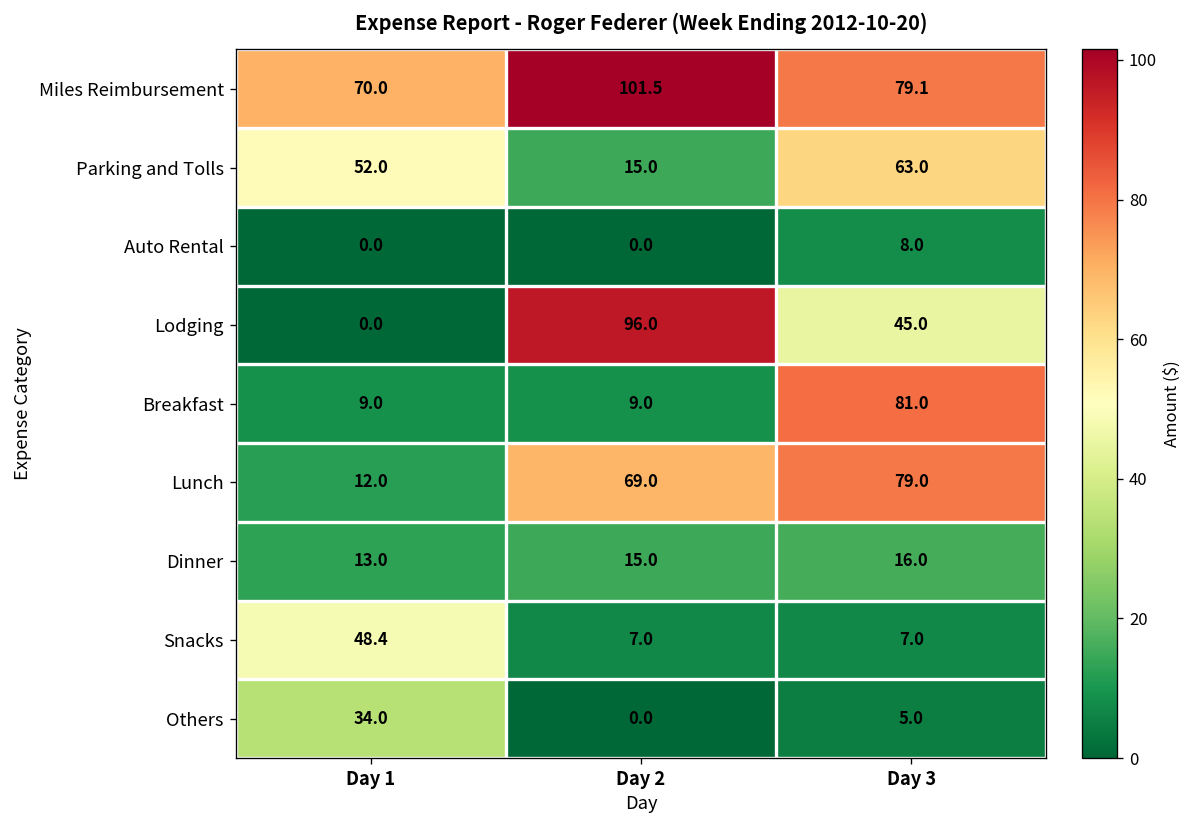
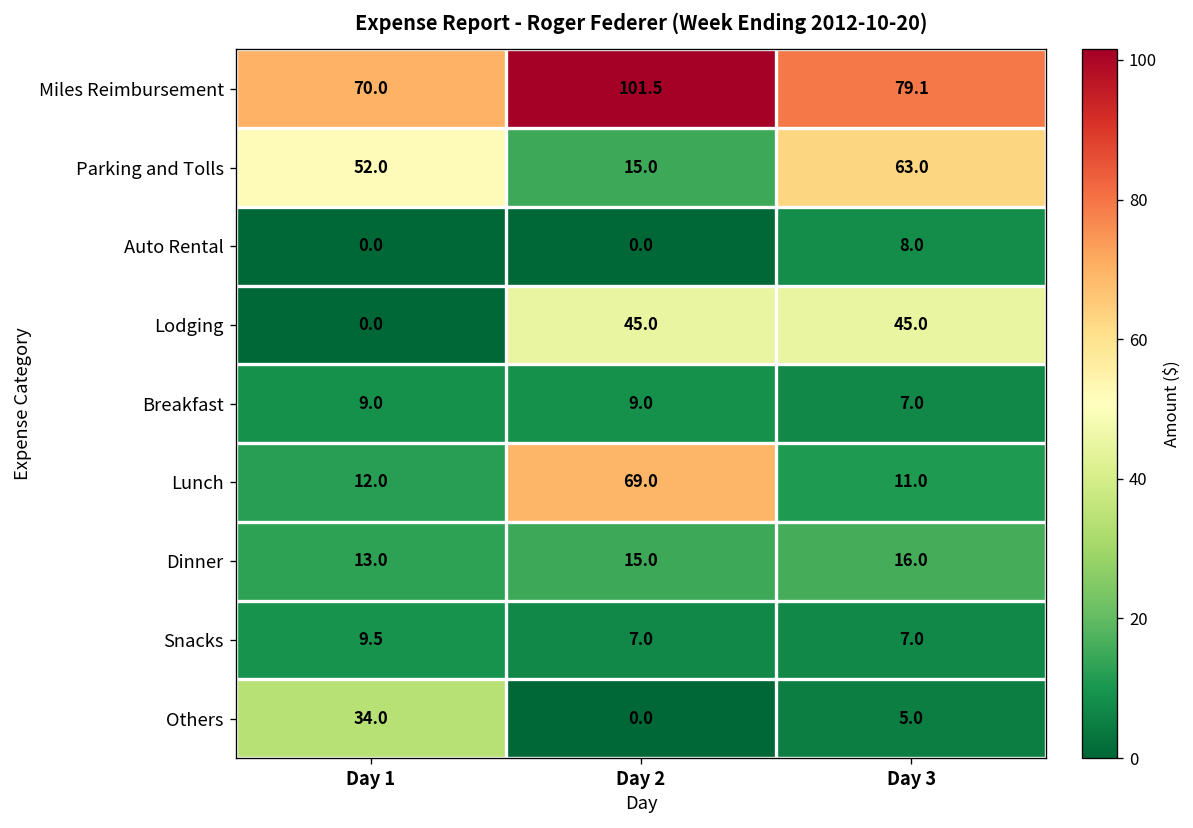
  {
    "Miles Reimbursement": {
      "Day 1": 70.0,
      "Day 2": 101.5,
      "Day 3": 79.1
    },
    "Parking and Tolls": {
      "Day 1": 52.0,
      "Day 2": 15.0,
      "Day 3": 63.0
    },
    "Auto Rental": {
      "Day 1": 0.0,
      "Day 2": 0.0,
      "Day 3": 8.0
    },
    "Lodging": {
      "Day 1": 0.0,
-     "Day 2": 96.0,
+     "Day 2": 45.0,
      "Day 3": 45.0
    },
    "Breakfast": {
      "Day 1": 9.0,
      "Day 2": 9.0,
-     "Day 3": 81.0
+     "Day 3": 7.0
    },
    "Lunch": {
      "Day 1": 12.0,
      "Day 2": 69.0,
-     "Day 3": 79.0
+     "Day 3": 11.0
    },
    "Dinner": {
      "Day 1": 13.0,
      "Day 2": 15.0,
      "Day 3": 16.0
    },
    "Snacks": {
-     "Day 1": 48.4,
+     "Day 1": 9.5,
      "Day 2": 7.0,
      "Day 3": 7.0
    },
    "Others": {
      "Day 1": 34.0,
      "Day 2": 0.0,
      "Day 3": 5.0
    }
  }
